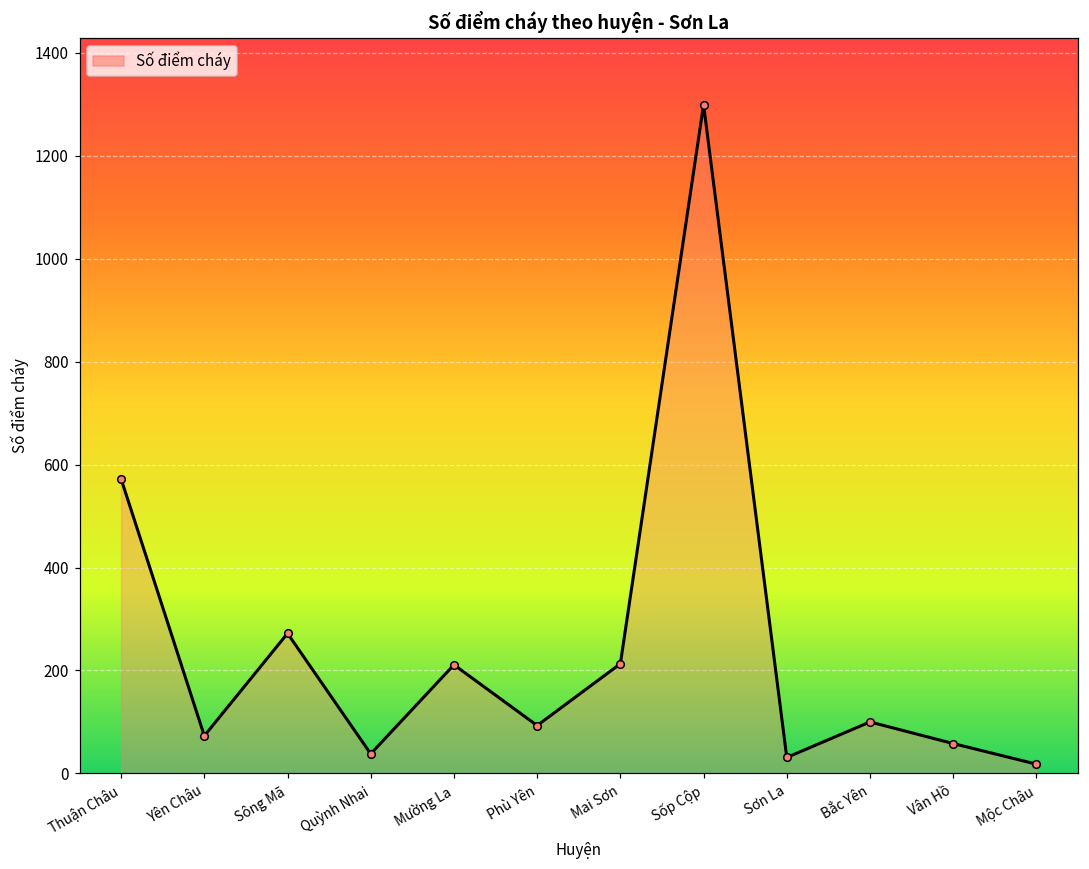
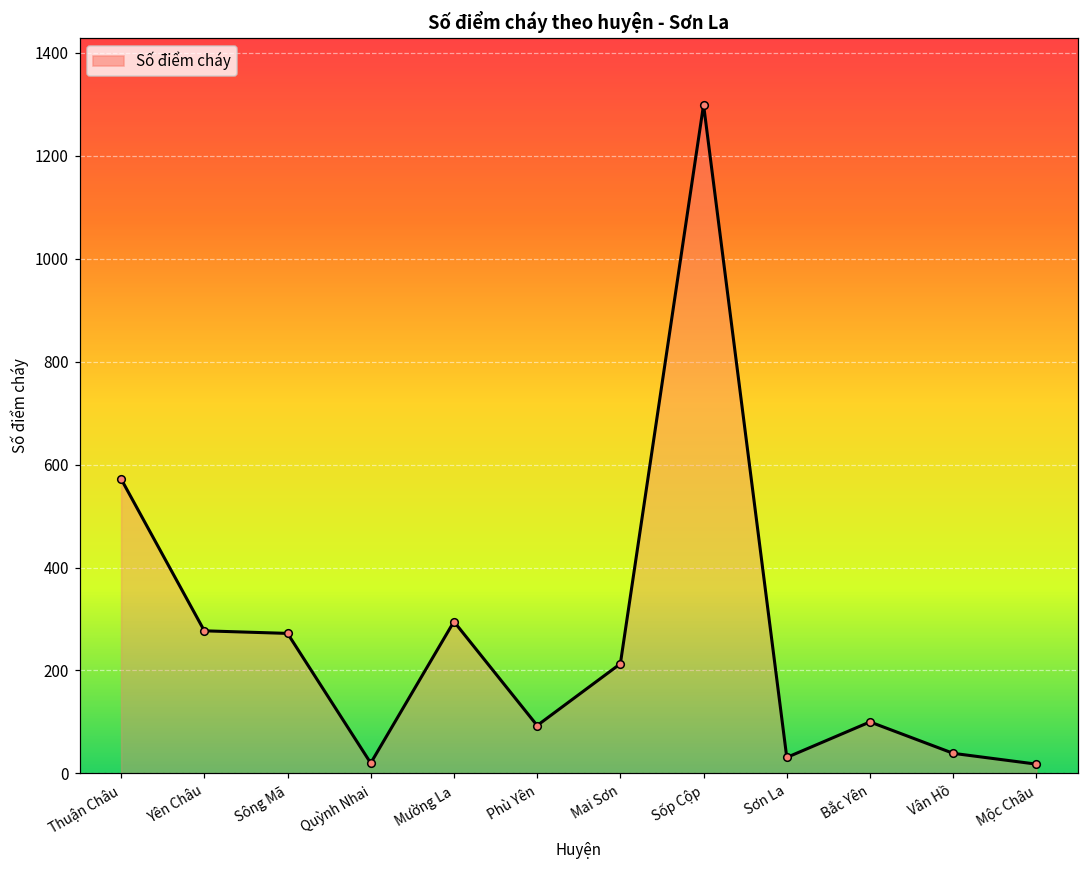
  {
    "Thuận Châu": 570,
-   "Yên Châu": 70,
+   "Yên Châu": 280,
    "Sông Mã": 270,
-   "Quỳnh Nhai": 40,
-   "Mường La": 210,
+   "Quỳnh Nhai": 20,
+   "Mường La": 300,
    "Phù Yên": 90,
    "Mai Sơn": 210,
    "Sốp Cộp": 1300,
    "Sơn La": 30,
    "Bắc Yên": 100,
-   "Vân Hồ": 60,
+   "Vân Hồ": 40,
    "Mộc Châu": 20
  }
